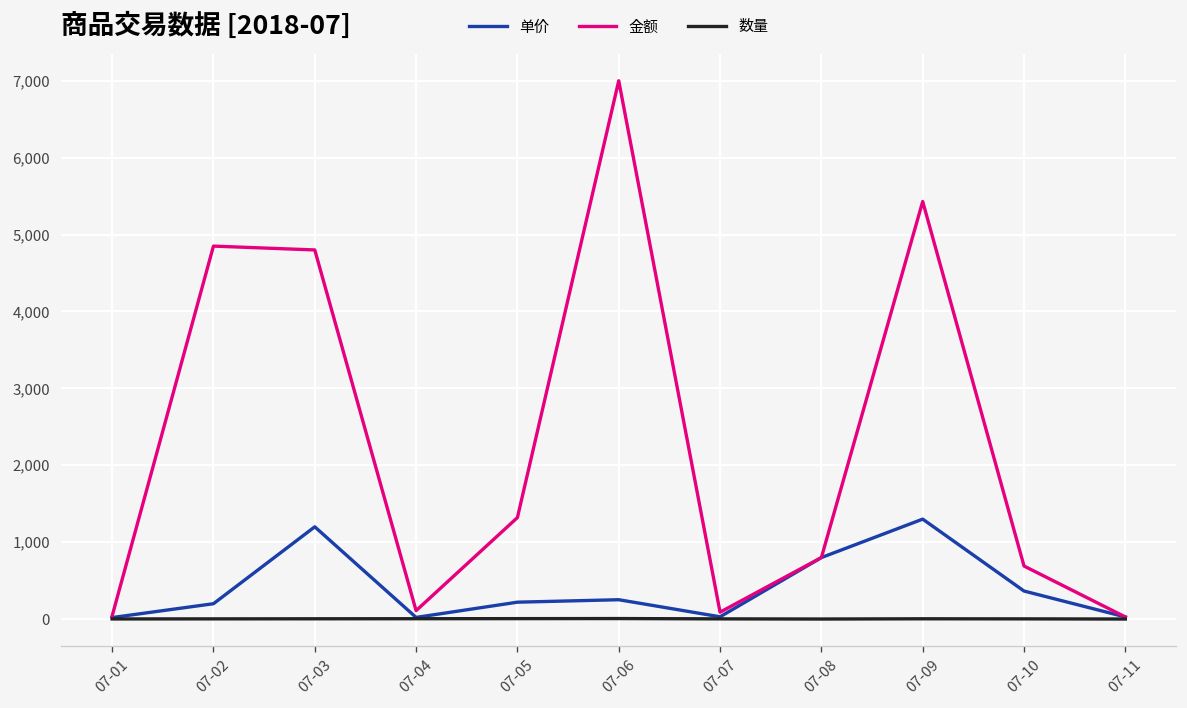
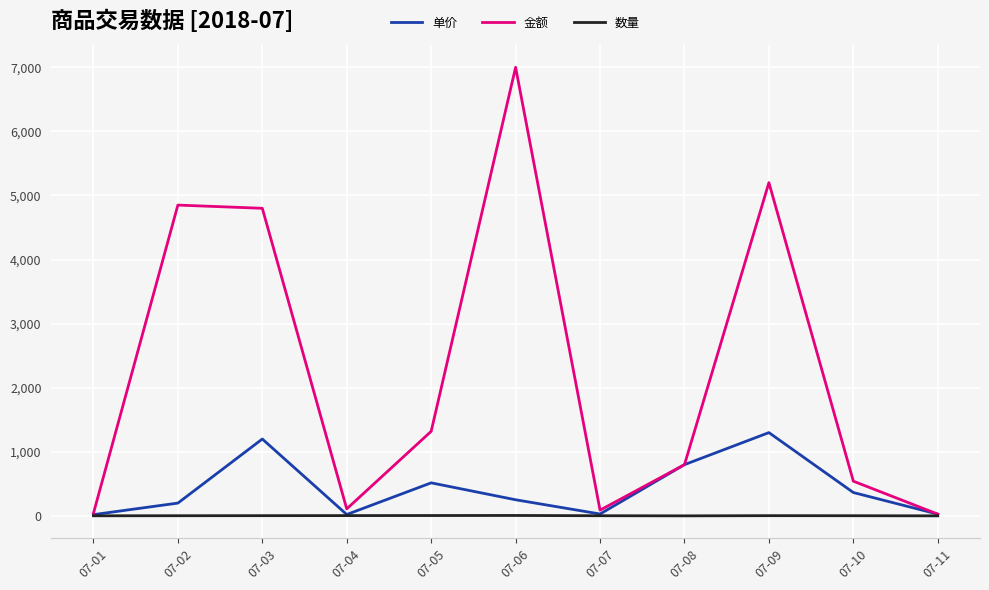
  {
    "单价": {
      "07-02": "200",
      "07-03": "1,200",
-     "07-05": "200",
+     "07-05": "500",
      "07-06": "300",
      "07-09": "1,300",
      "07-10": "400"
    },
    "金额": {
      "07-02": "4,900",
      "07-03": "4,800",
      "07-04": "100",
      "07-05": "1,300",
      "07-06": "7,000",
      "07-07": "100",
-     "07-09": "5,400",
-     "07-10": "700"
+     "07-09": "5,200",
+     "07-10": "500"
    },
    "数量": {
      "07-02": "0",
      "07-03": "0",
      "07-05": "0",
      "07-06": "0",
      "07-08": "0",
      "07-09": "0",
      "07-10": "0"
    }
  }
